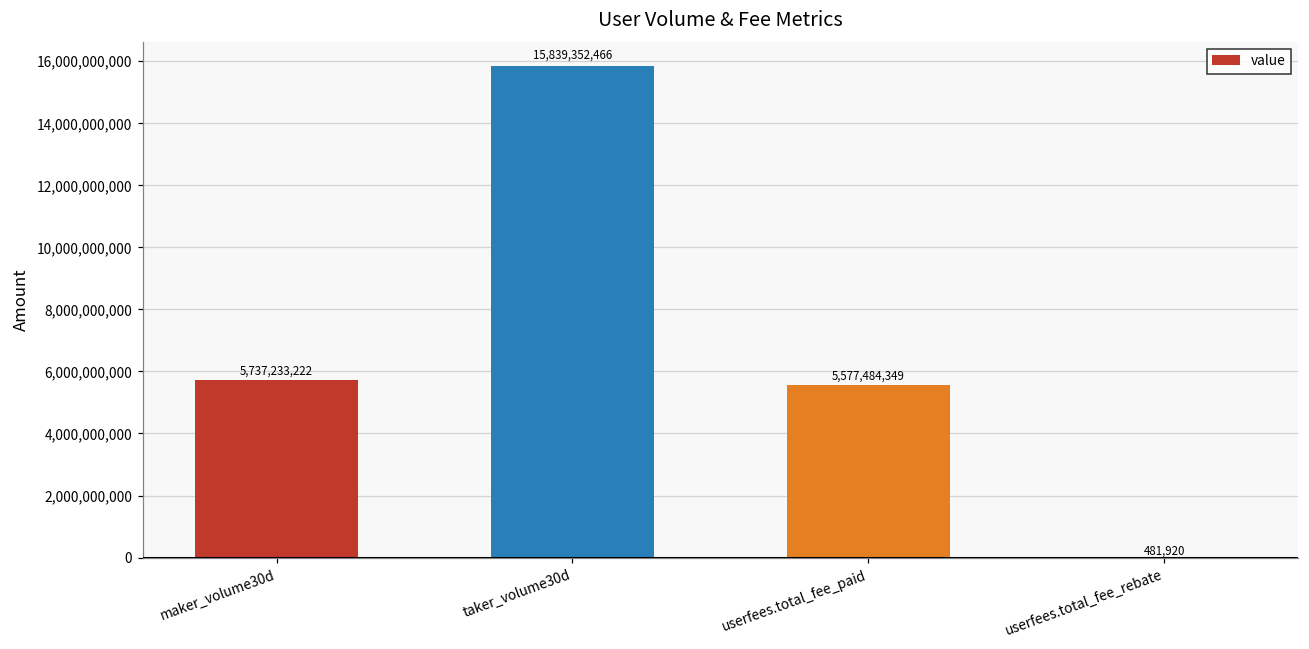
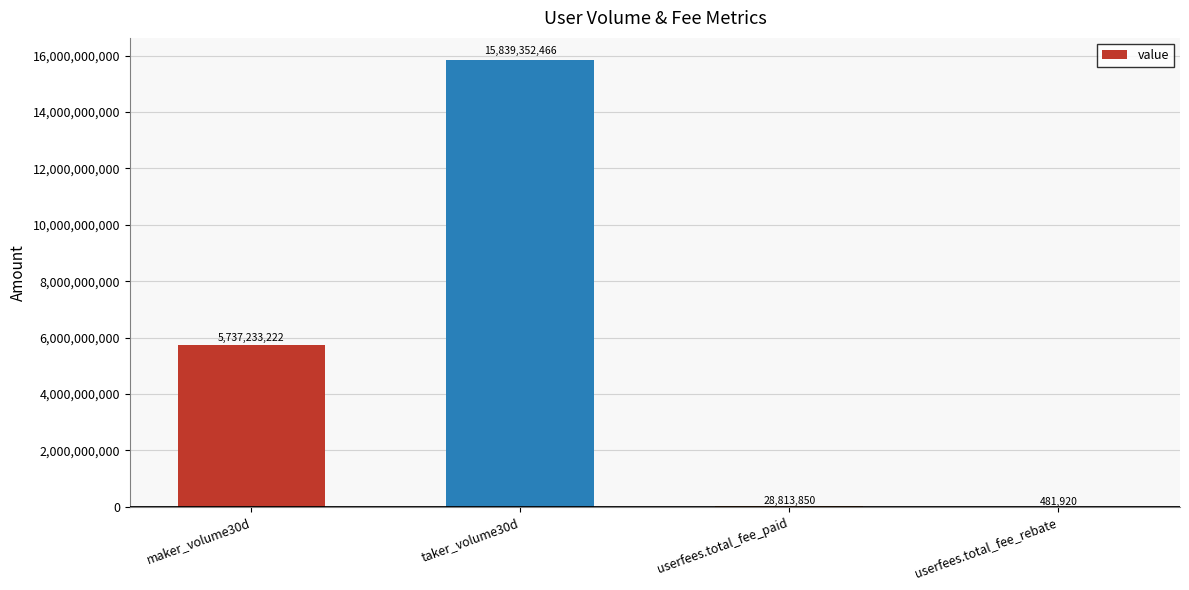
  {
    "maker_volume30d": "5,737,233,222",
    "taker_volume30d": "15,839,352,466",
-   "userfees.total_fee_paid": "5,577,484,349",
+   "userfees.total_fee_paid": "28,813,850",
    "userfees.total_fee_rebate": "481,920"
  }
